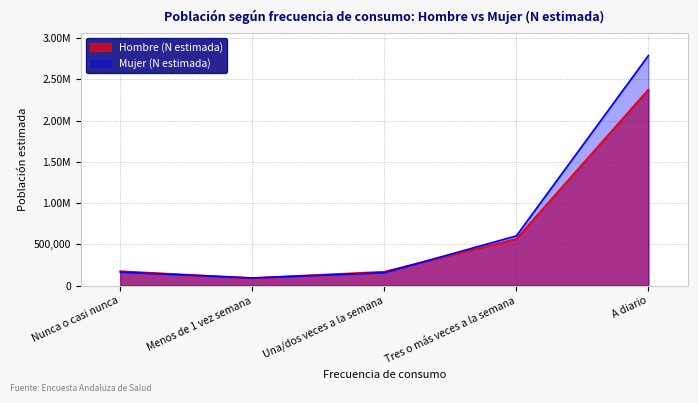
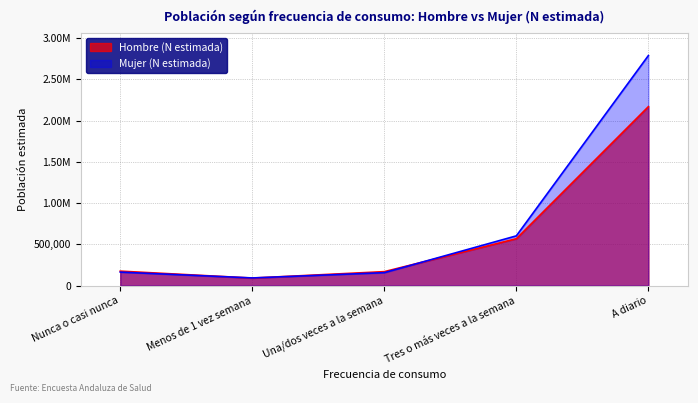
  {
    "Hombre (N estimada)": {
      "Tres o más veces a la semana": "600,000",
-     "A diario": "2,400,000"
+     "A diario": "2,200,000"
    },
    "Mujer (N estimada)": {
      "Tres o más veces a la semana": "600,000",
      "A diario": "2,800,000"
    }
  }
